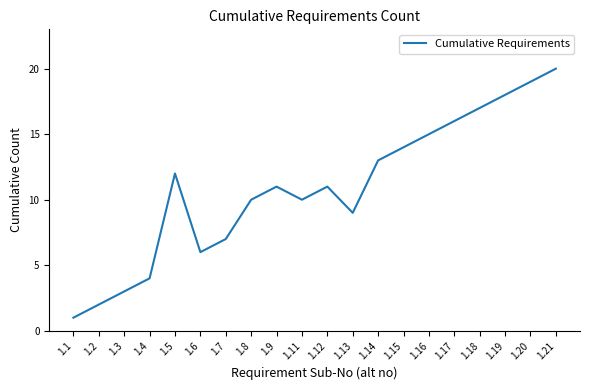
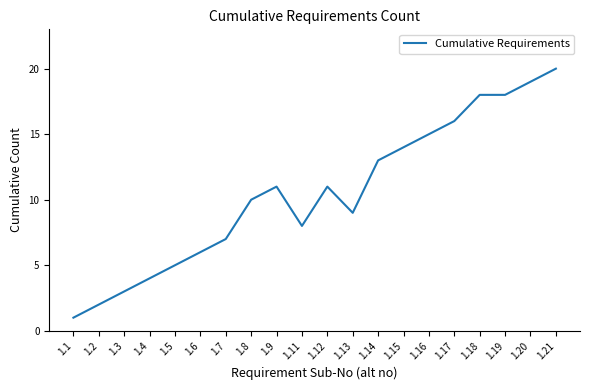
  {
    "1.1": 1,
    "1.2": 2,
    "1.3": 3,
    "1.4": 4,
-   "1.5": 12,
+   "1.5": 5,
    "1.6": 6,
    "1.7": 7,
    "1.8": 10,
    "1.9": 11,
-   "1.11": 10,
+   "1.11": 8,
    "1.12": 11,
    "1.13": 9,
    "1.14": 13,
    "1.15": 14,
    "1.16": 15,
    "1.17": 16,
-   "1.18": 17,
+   "1.18": 18,
    "1.19": 18,
    "1.20": 19,
    "1.21": 20
  }
